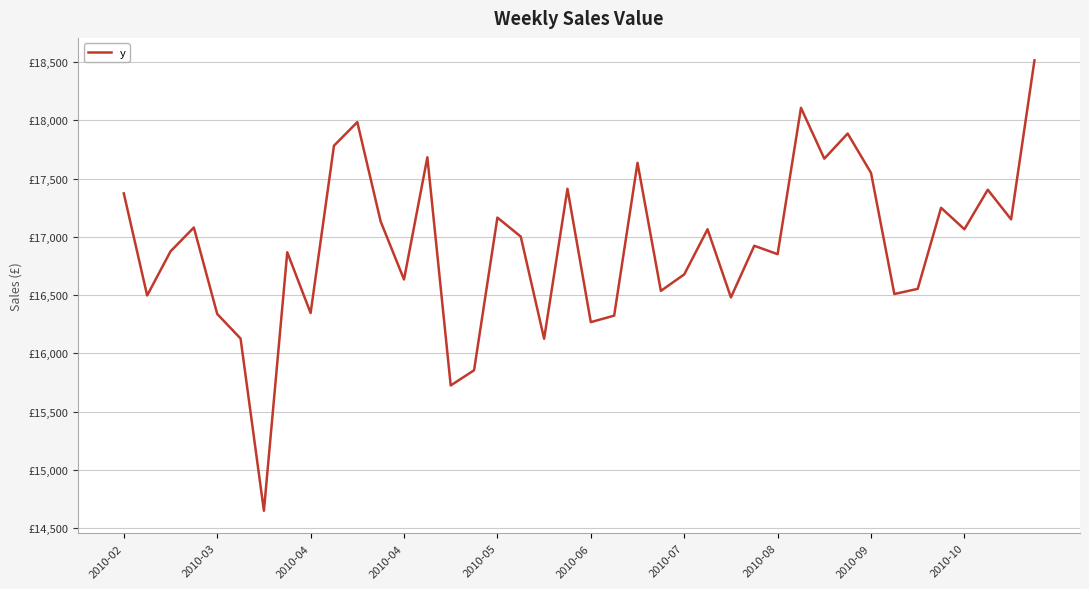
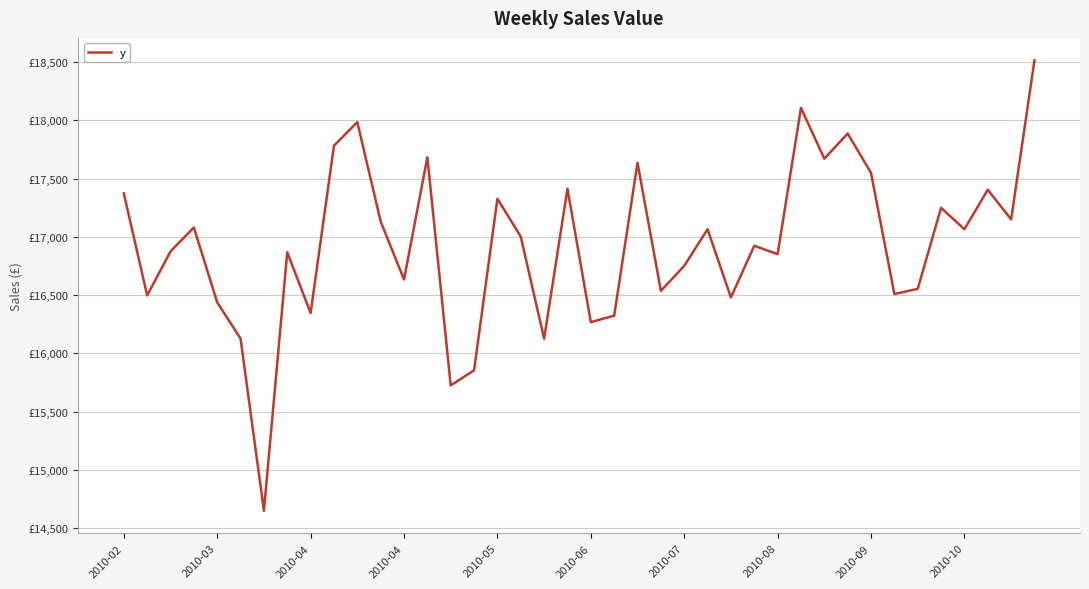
  {
    "2010-02": "£17,370",
-   "2010-03": "£16,340",
-   "2010-05": "£17,170",
+   "2010-03": "£16,440",
+   "2010-05": "£17,330",
    "2010-06": "£16,270",
-   "2010-07": "£16,680",
+   "2010-07": "£16,750",
    "2010-08": "£16,850",
    "2010-09": "£17,550",
    "2010-10": "£17,070"
  }
